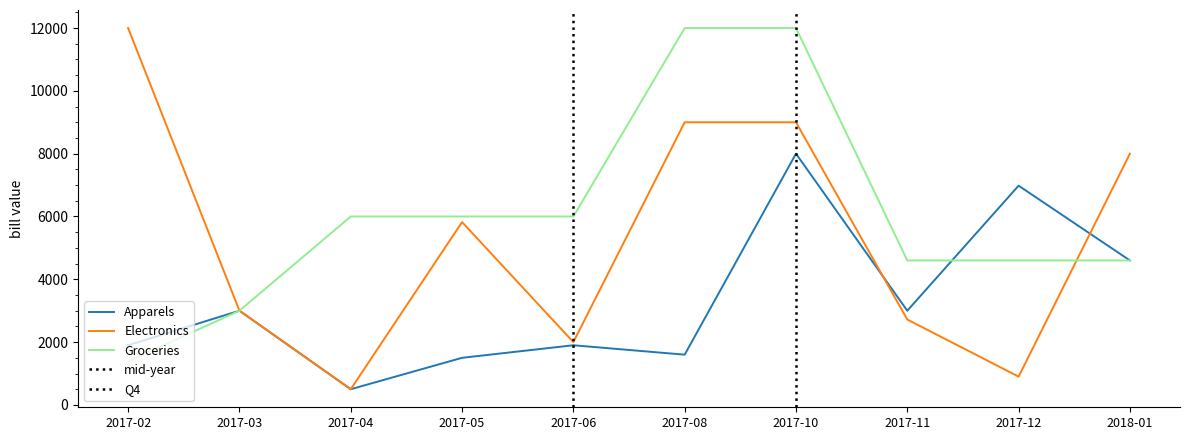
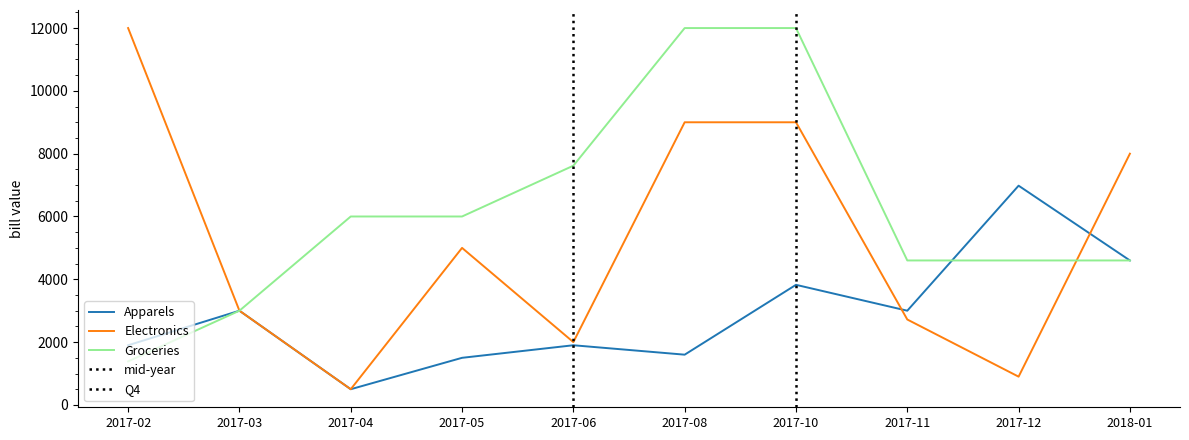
  {
    "Apparels": {
      "2017-05": 1500,
      "2017-06": 1900,
      "2017-08": 1600,
-     "2017-10": 8000,
+     "2017-10": 3800,
      "2017-11": 3000,
      "2017-12": 7000
    },
    "Electronics": {
      "2017-02": 12000,
-     "2017-05": 5800,
+     "2017-05": 5000,
      "2017-06": 2000,
      "2017-08": 9000,
      "2017-10": 9000,
      "2017-11": 2700,
      "2017-12": 900,
      "2018-01": 8000
    },
    "Groceries": {
      "2017-04": 6000,
      "2017-05": 6000,
-     "2017-06": 6000,
+     "2017-06": 7600,
      "2017-08": 12000,
      "2017-10": 12000,
      "2017-11": 4600,
      "2017-12": 4600
    }
  }
